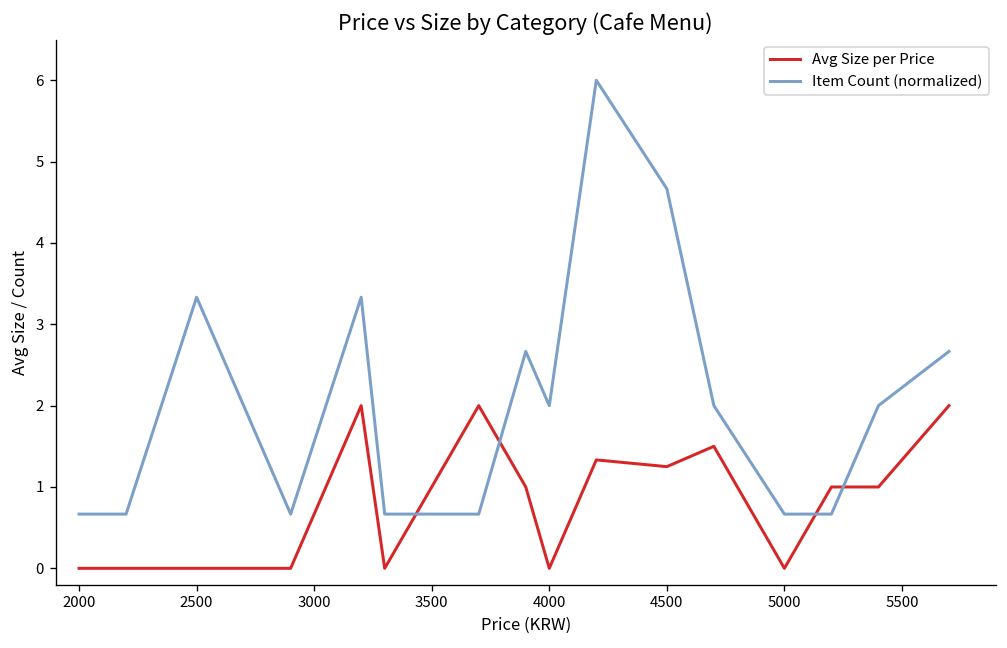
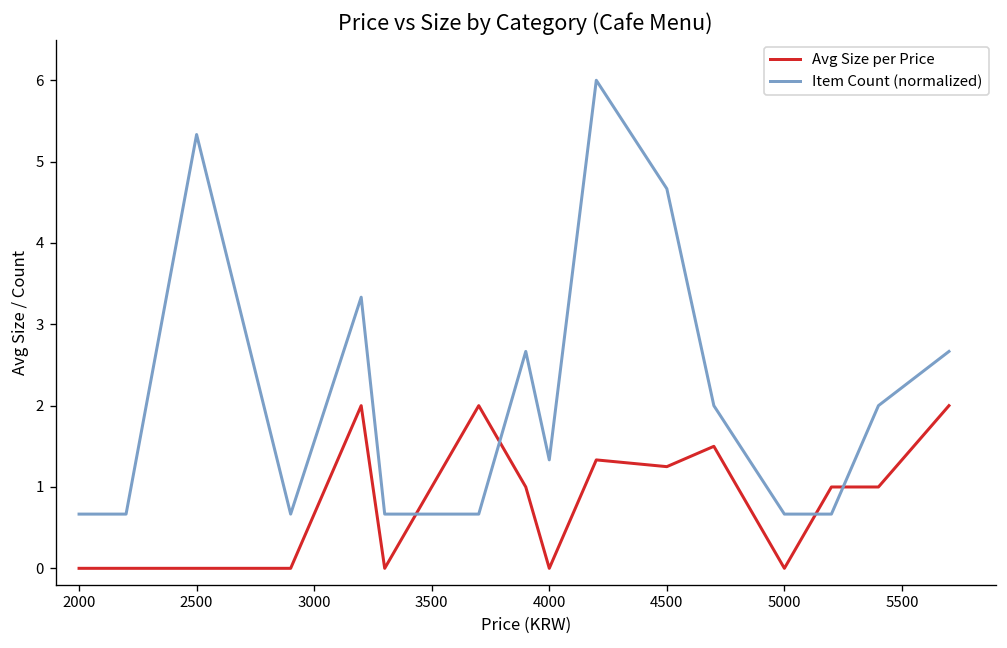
  {
    "Avg Size per Price": {
      "2000": 0.0,
      "2500": 0.0,
      "4000": 0.0,
      "4500": 1.3,
      "5000": 0.0
    },
    "Item Count (normalized)": {
      "2000": 0.7,
-     "2500": 3.3,
-     "4000": 2.0,
+     "2500": 5.3,
+     "4000": 1.3,
      "4500": 4.7,
      "5000": 0.7
    }
  }
